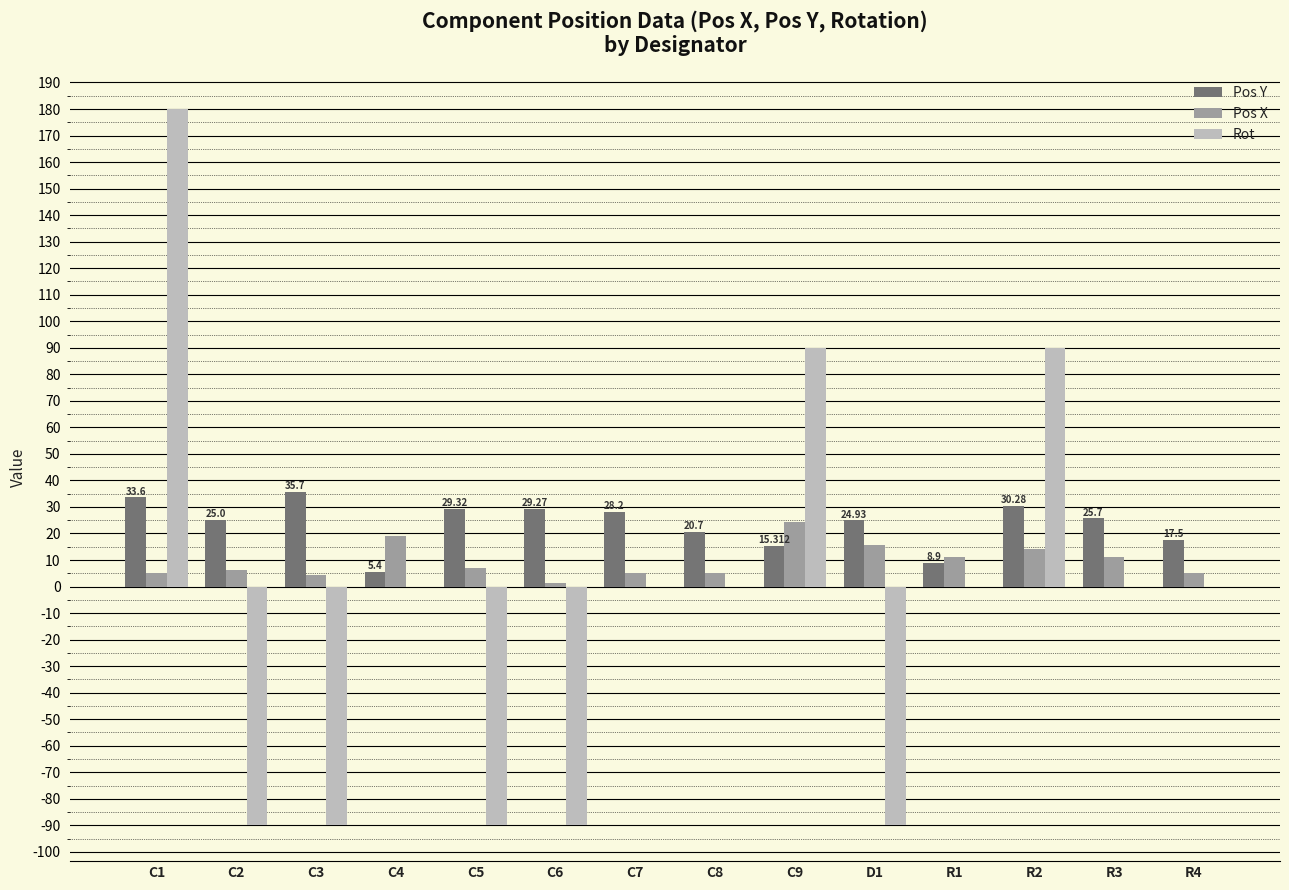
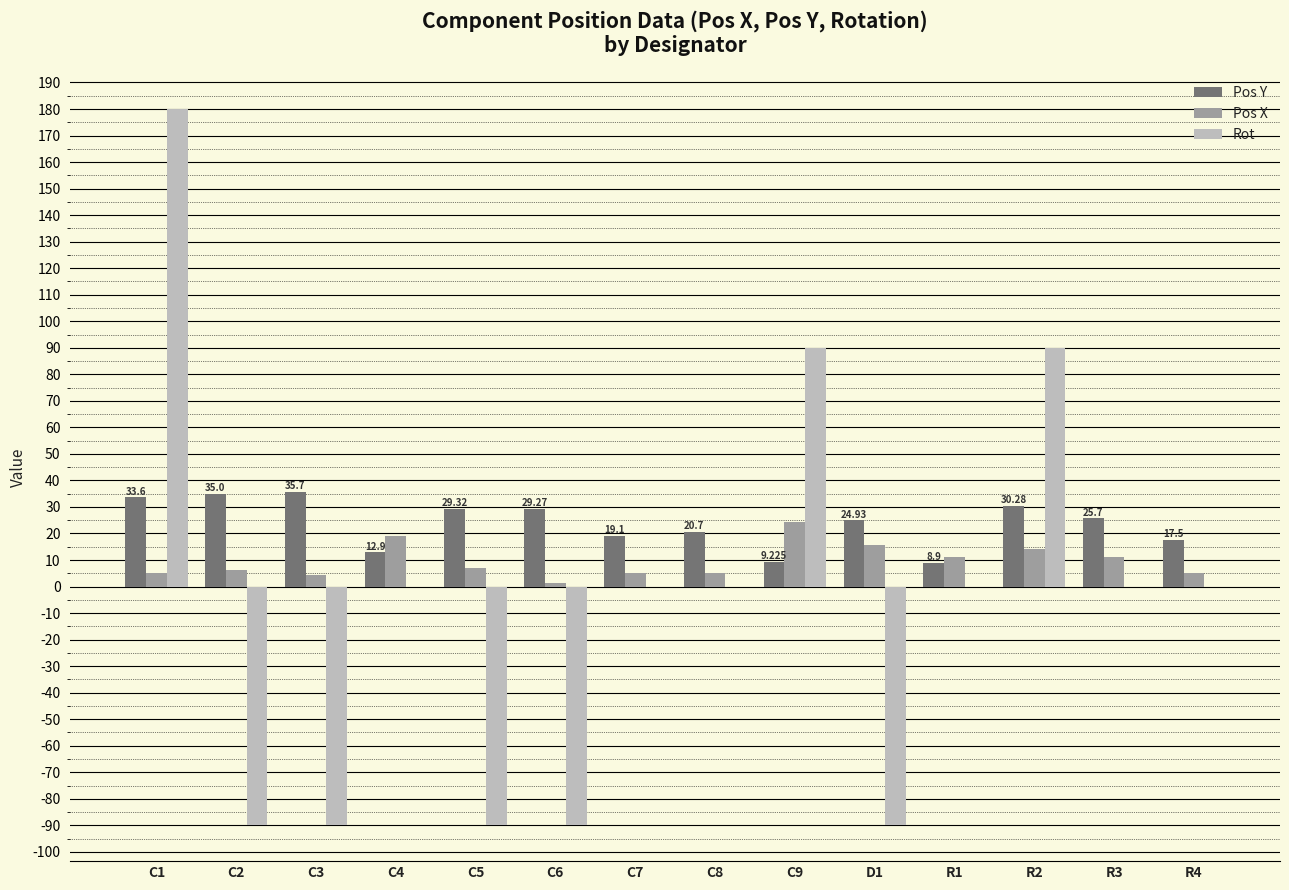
  {
    "Pos Y": {
      "C1": 33.6,
-     "C2": 25.0,
+     "C2": 35.0,
      "C3": 35.7,
-     "C4": 5.4,
+     "C4": 12.9,
      "C5": 29.32,
      "C6": 29.27,
-     "C7": 28.2,
+     "C7": 19.1,
      "C8": 20.7,
-     "C9": 15.312,
+     "C9": 9.225,
      "D1": 24.93,
      "R1": 8.9,
      "R2": 30.28,
      "R3": 25.7,
      "R4": 17.5
    }
  }
